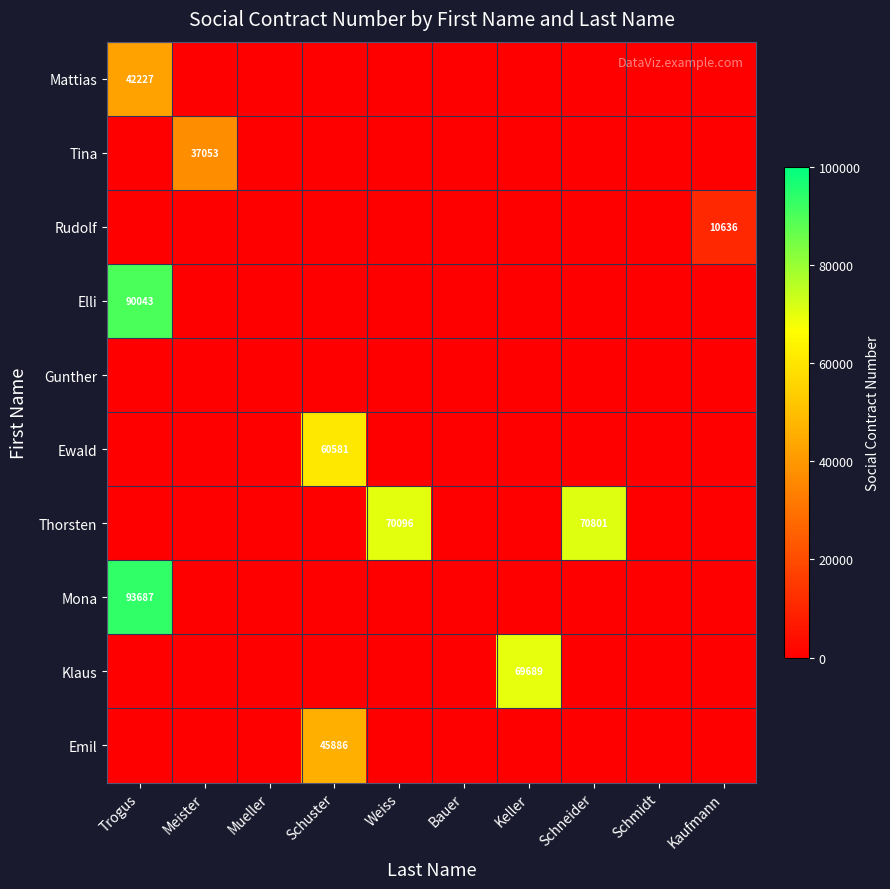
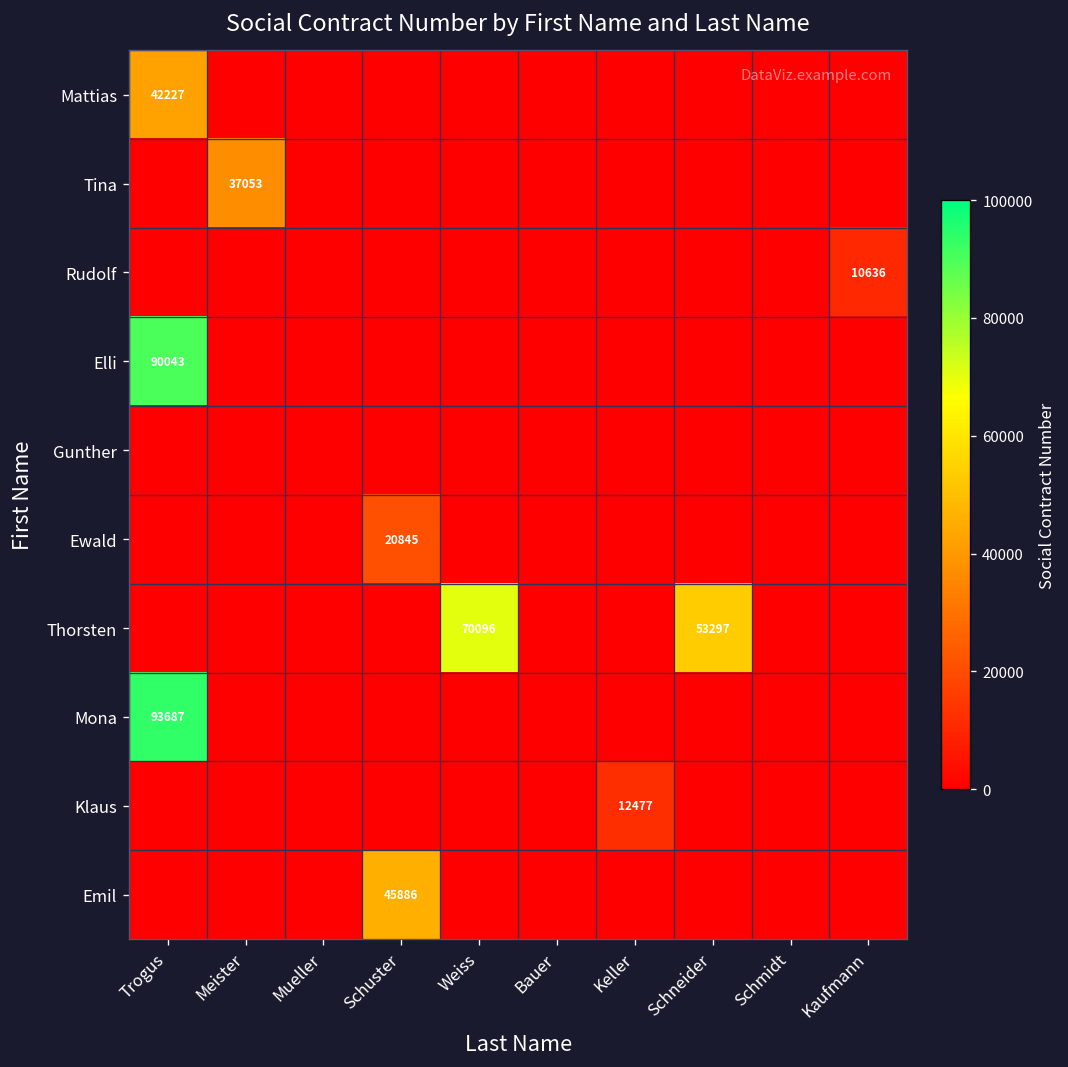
  {
    "Mattias": {
      "Trogus": 42227
    },
    "Tina": {
      "Meister": 37053
    },
    "Rudolf": {
      "Kaufmann": 10636
    },
    "Elli": {
      "Trogus": 90043
    },
    "Ewald": {
-     "Schuster": 60581
+     "Schuster": 20845
    },
    "Thorsten": {
      "Weiss": 70096,
-     "Schneider": 70801
+     "Schneider": 53297
    },
    "Mona": {
      "Trogus": 93687
    },
    "Klaus": {
-     "Keller": 69689
+     "Keller": 12477
    },
    "Emil": {
      "Schuster": 45886
    }
  }
